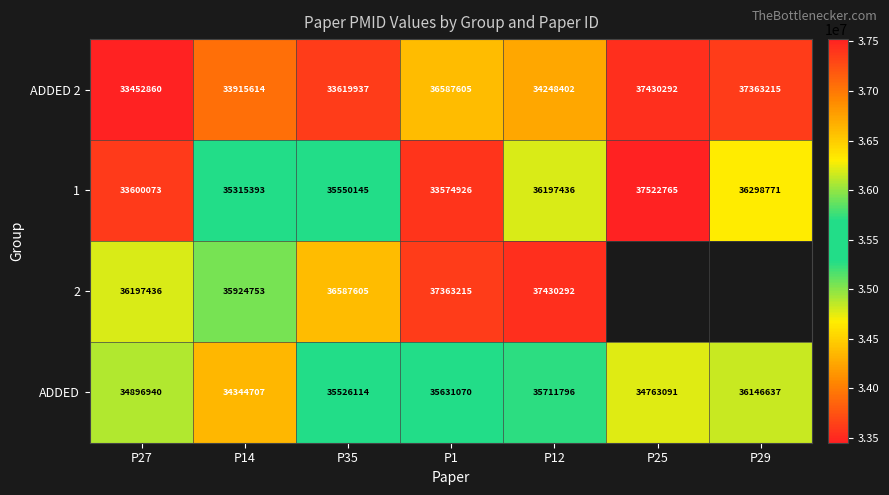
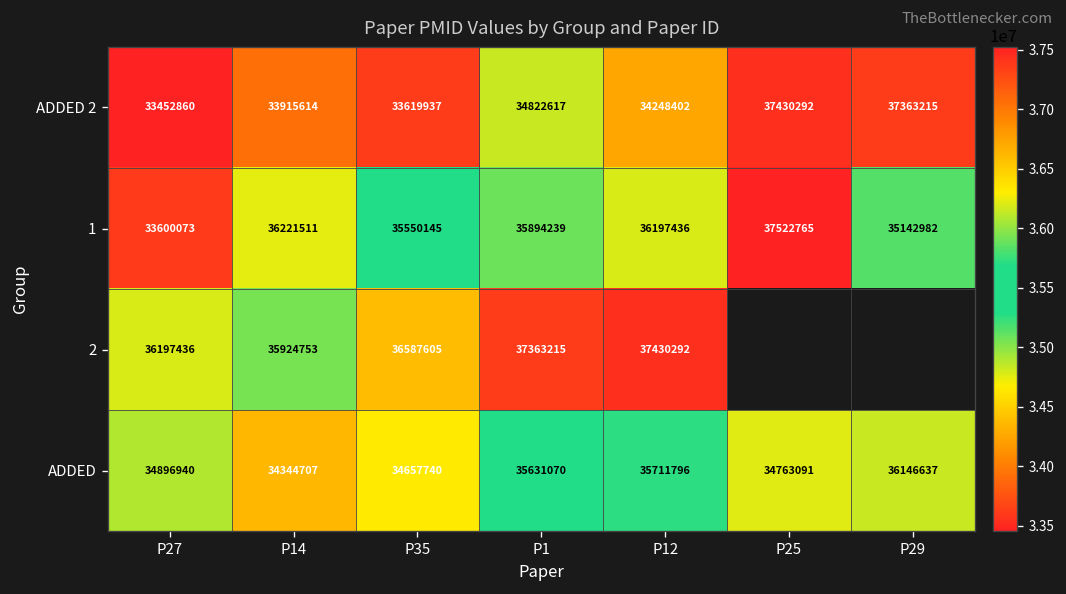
  {
    "ADDED 2": {
      "P27": 33452860,
      "P14": 33915614,
      "P35": 33619937,
-     "P1": 36587605,
+     "P1": 34822617,
      "P12": 34248402,
      "P25": 37430292,
      "P29": 37363215
    },
    "1": {
      "P27": 33600073,
-     "P14": 35315393,
+     "P14": 36221511,
      "P35": 35550145,
-     "P1": 33574926,
+     "P1": 35894239,
      "P12": 36197436,
      "P25": 37522765,
-     "P29": 36298771
+     "P29": 35142982
    },
    "2": {
      "P27": 36197436,
      "P14": 35924753,
      "P35": 36587605,
      "P1": 37363215,
      "P12": 37430292
    },
    "ADDED": {
      "P27": 34896940,
      "P14": 34344707,
-     "P35": 35526114,
+     "P35": 34657740,
      "P1": 35631070,
      "P12": 35711796,
      "P25": 34763091,
      "P29": 36146637
    }
  }
